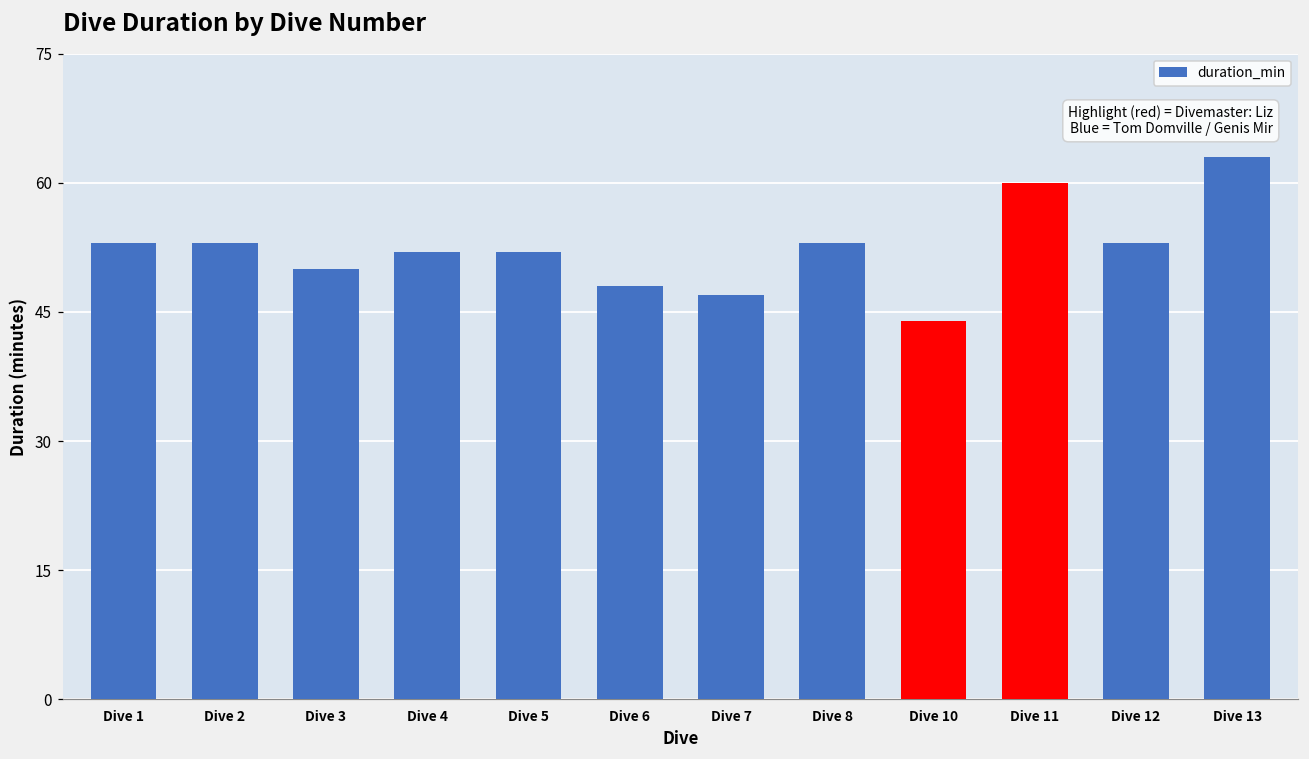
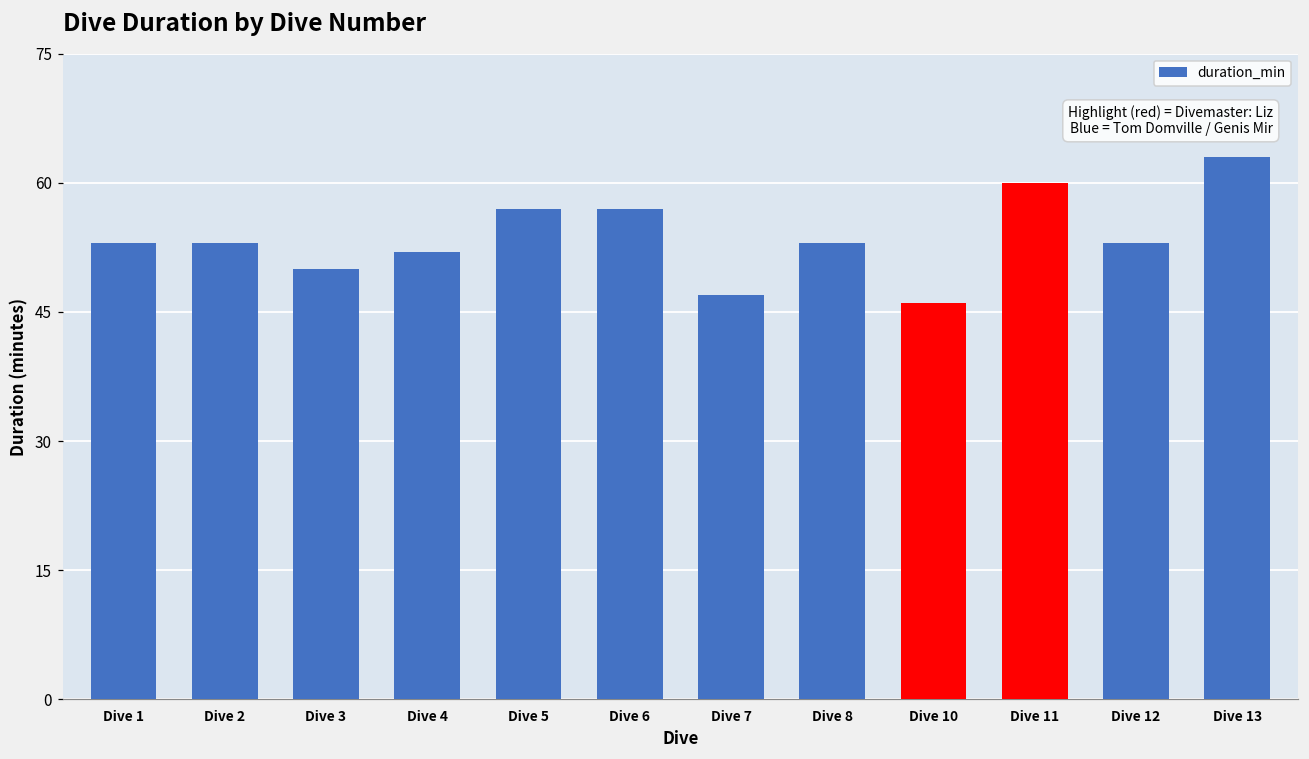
  {
    "Dive 1": 53,
    "Dive 2": 53,
    "Dive 3": 50,
    "Dive 4": 52,
-   "Dive 5": 52,
-   "Dive 6": 48,
+   "Dive 5": 57,
+   "Dive 6": 57,
    "Dive 7": 47,
    "Dive 8": 53,
-   "Dive 10": 44,
+   "Dive 10": 46,
    "Dive 11": 60,
    "Dive 12": 53,
    "Dive 13": 63
  }
